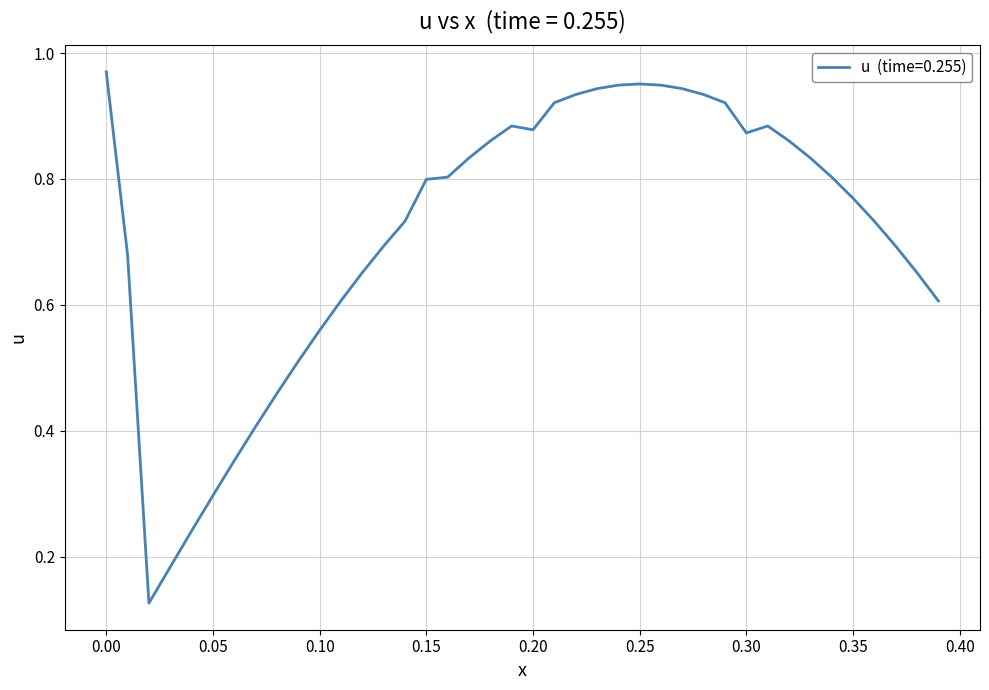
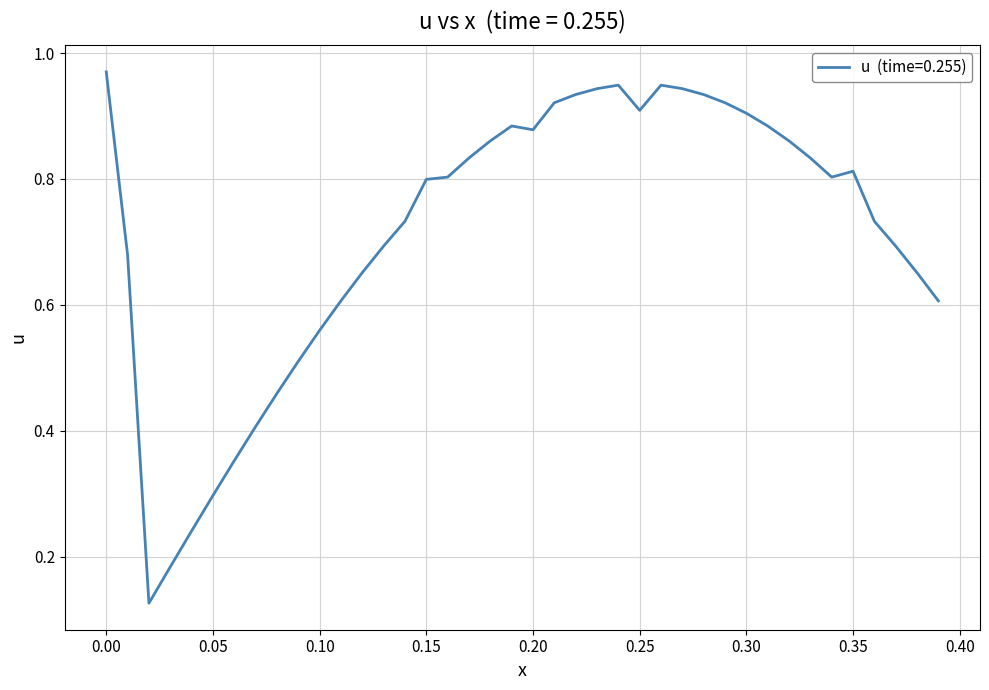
  {
    "0.00": 0.97,
    "0.05": 0.30,
    "0.10": 0.56,
    "0.15": 0.80,
    "0.20": 0.88,
-   "0.25": 0.95,
-   "0.30": 0.87,
-   "0.35": 0.77
+   "0.25": 0.91,
+   "0.30": 0.90,
+   "0.35": 0.81
  }
